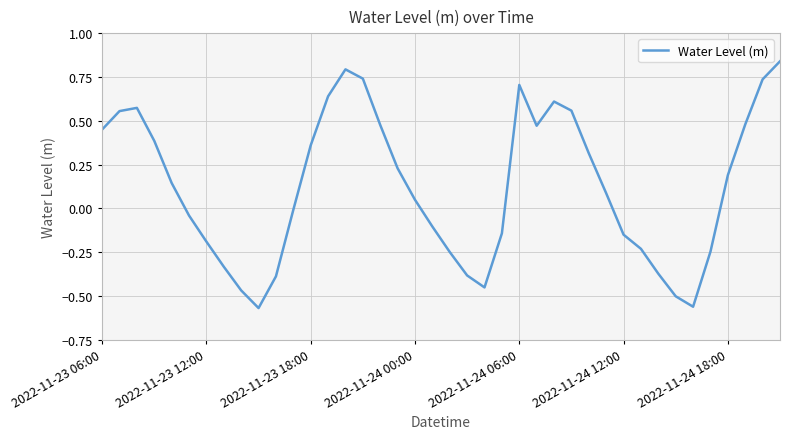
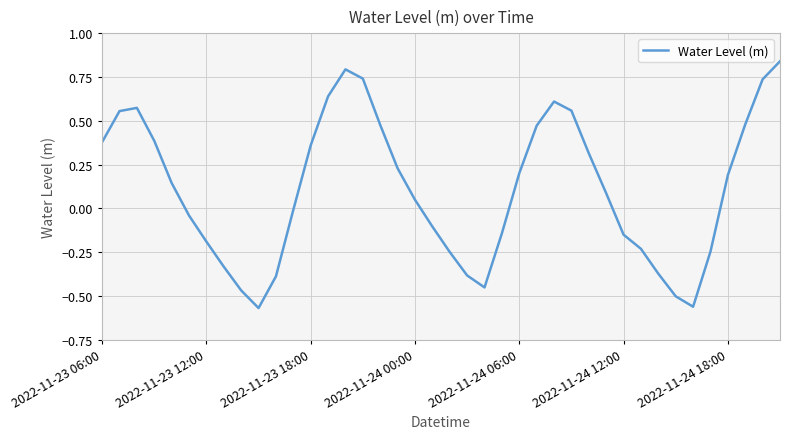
  {
-   "2022-11-23 06:00": 0.45,
+   "2022-11-23 06:00": 0.38,
    "2022-11-23 12:00": -0.19,
    "2022-11-23 18:00": 0.36,
    "2022-11-24 00:00": 0.05,
-   "2022-11-24 06:00": 0.70,
+   "2022-11-24 06:00": 0.20,
    "2022-11-24 12:00": -0.15,
    "2022-11-24 18:00": 0.19
  }
